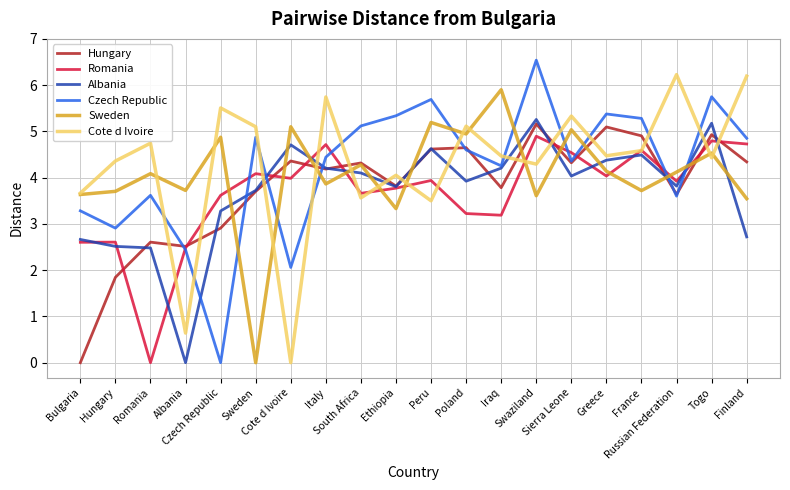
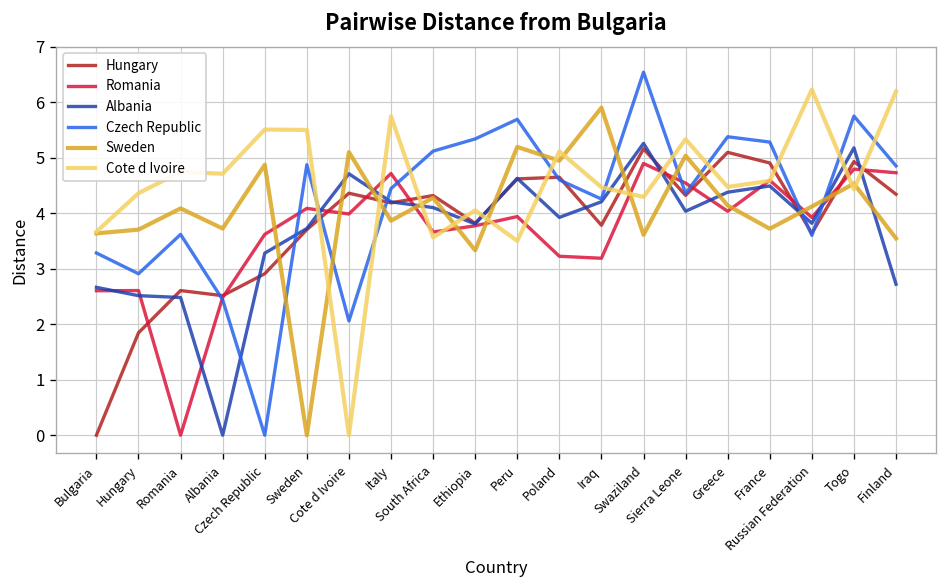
  {
    "Albania": {
      "Bulgaria": 2.7,
      "Hungary": 2.5,
      "Romania": 2.5,
      "Albania": 0.0,
      "Czech Republic": 3.3,
      "Cote d Ivoire": 4.7,
      "South Africa": 4.1,
      "Poland": 3.9,
      "Swaziland": 5.3,
      "Sierra Leone": 4.0,
      "Greece": 4.4,
      "France": 4.5,
      "Russian Federation": 3.8,
      "Togo": 5.2,
      "Finland": 2.7
    },
    "Czech Republic": {
      "Bulgaria": 3.3,
      "Hungary": 2.9,
      "Romania": 3.6,
      "Czech Republic": 0.0,
      "Sweden": 4.9,
      "Cote d Ivoire": 2.1,
      "Italy": 4.4,
      "South Africa": 5.1,
      "Ethiopia": 5.3,
      "Peru": 5.7,
      "Swaziland": 6.5,
      "Greece": 5.4,
      "France": 5.3,
      "Togo": 5.7,
      "Finland": 4.9
    },
    "Sweden": {
      "Hungary": 3.7,
      "Romania": 4.1,
      "Albania": 3.7,
      "Czech Republic": 4.9,
      "Sweden": 0.0,
      "Cote d Ivoire": 5.1,
      "Italy": 3.9,
      "Ethiopia": 3.3,
      "Peru": 5.2,
      "Poland": 4.9,
      "Iraq": 5.9,
      "Swaziland": 3.6,
      "Sierra Leone": 5.0,
      "Greece": 4.1,
      "France": 3.7,
      "Russian Federation": 4.1,
      "Togo": 4.5,
      "Finland": 3.5
    },
    "Cote d Ivoire": {
      "Hungary": 4.4,
      "Romania": 4.7,
-     "Albania": 0.6,
+     "Albania": 4.7,
      "Czech Republic": 5.5,
-     "Sweden": 5.1,
+     "Sweden": 5.5,
      "Cote d Ivoire": 0.0,
      "Italy": 5.7,
      "South Africa": 3.6,
      "Ethiopia": 4.1,
      "Peru": 3.5,
      "Poland": 5.1,
      "Iraq": 4.5,
      "Swaziland": 4.3,
      "Sierra Leone": 5.3,
      "Greece": 4.5,
      "Russian Federation": 6.2,
      "Togo": 4.4,
      "Finland": 6.2
    }
  }
